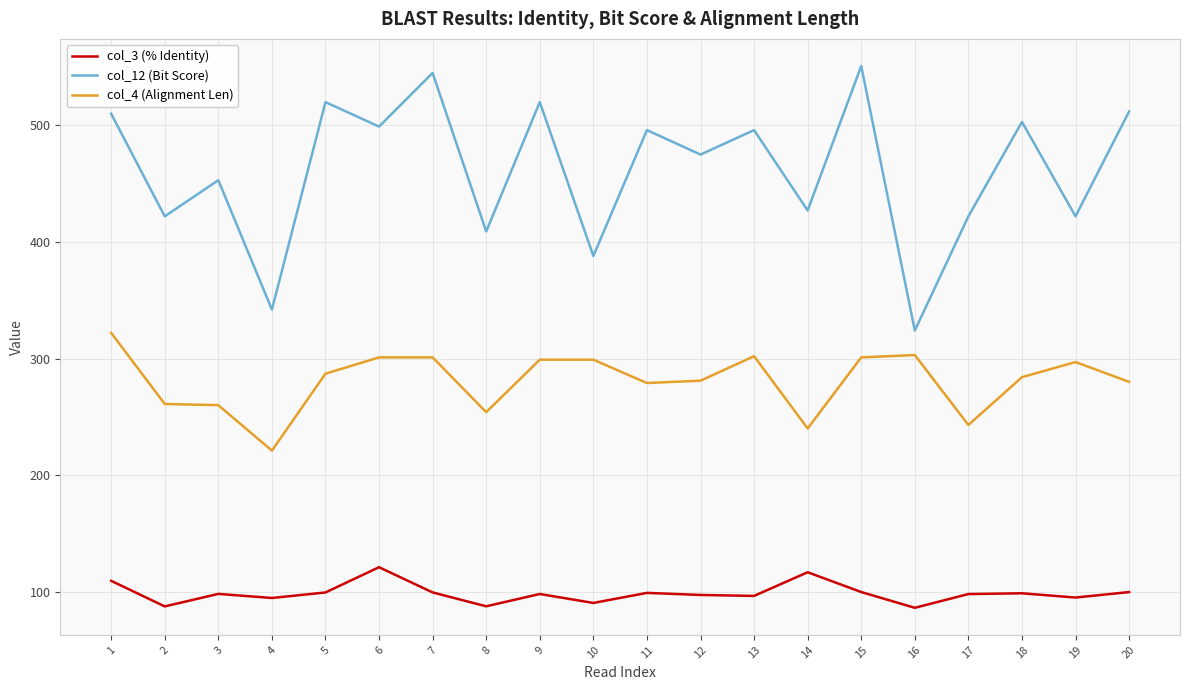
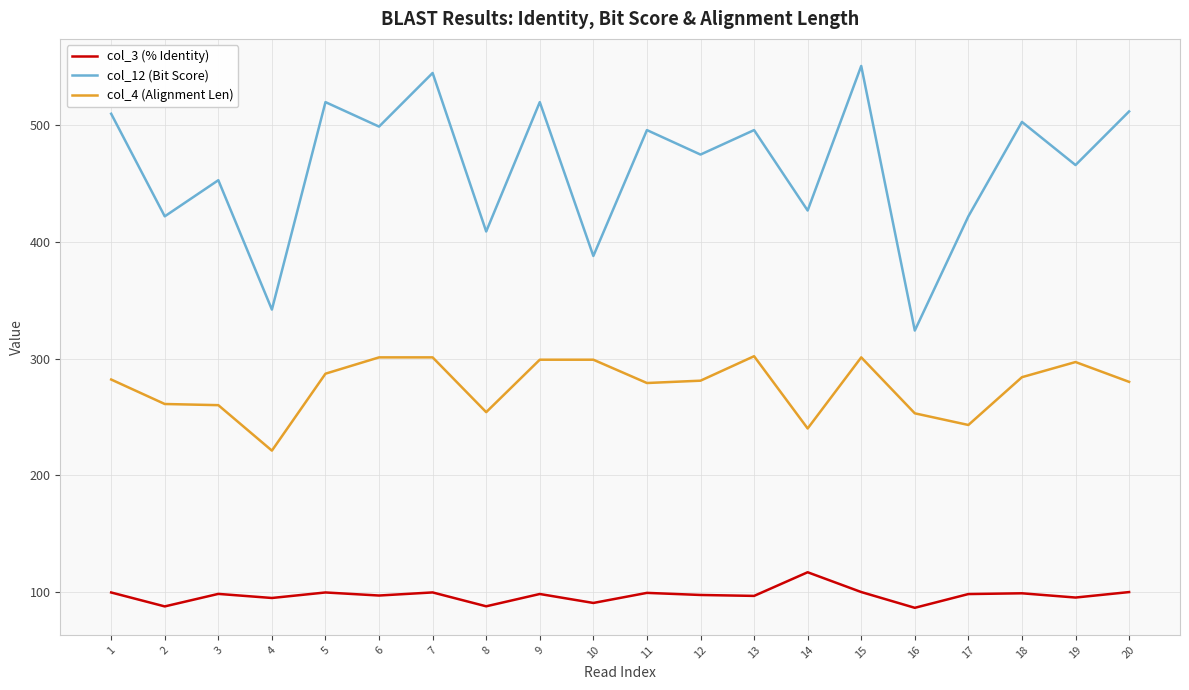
  {
    "col_3 (% Identity)": {
-     "1": 109,
+     "1": 99,
      "2": 87,
      "3": 98,
      "4": 95,
      "5": 99,
-     "6": 121,
+     "6": 97,
      "7": 99,
      "8": 87,
      "9": 98,
      "10": 90,
      "11": 99,
      "12": 97,
      "13": 96,
      "14": 117,
      "15": 100,
      "16": 86,
      "17": 98,
      "18": 99,
      "19": 95,
      "20": 100
    },
    "col_12 (Bit Score)": {
      "1": 510,
      "2": 422,
      "3": 453,
      "4": 342,
      "5": 520,
      "6": 499,
      "7": 545,
      "8": 409,
      "9": 520,
      "10": 388,
      "11": 496,
      "12": 475,
      "13": 496,
      "14": 427,
      "15": 551,
      "16": 324,
      "17": 422,
      "18": 503,
-     "19": 422,
+     "19": 466,
      "20": 512
    },
    "col_4 (Alignment Len)": {
-     "1": 322,
+     "1": 282,
      "2": 261,
      "3": 260,
      "4": 221,
      "5": 287,
      "6": 301,
      "7": 301,
      "8": 254,
      "9": 299,
      "10": 299,
      "11": 279,
      "12": 281,
      "13": 302,
      "14": 240,
      "15": 301,
-     "16": 303,
+     "16": 253,
      "17": 243,
      "18": 284,
      "19": 297,
      "20": 280
    }
  }
